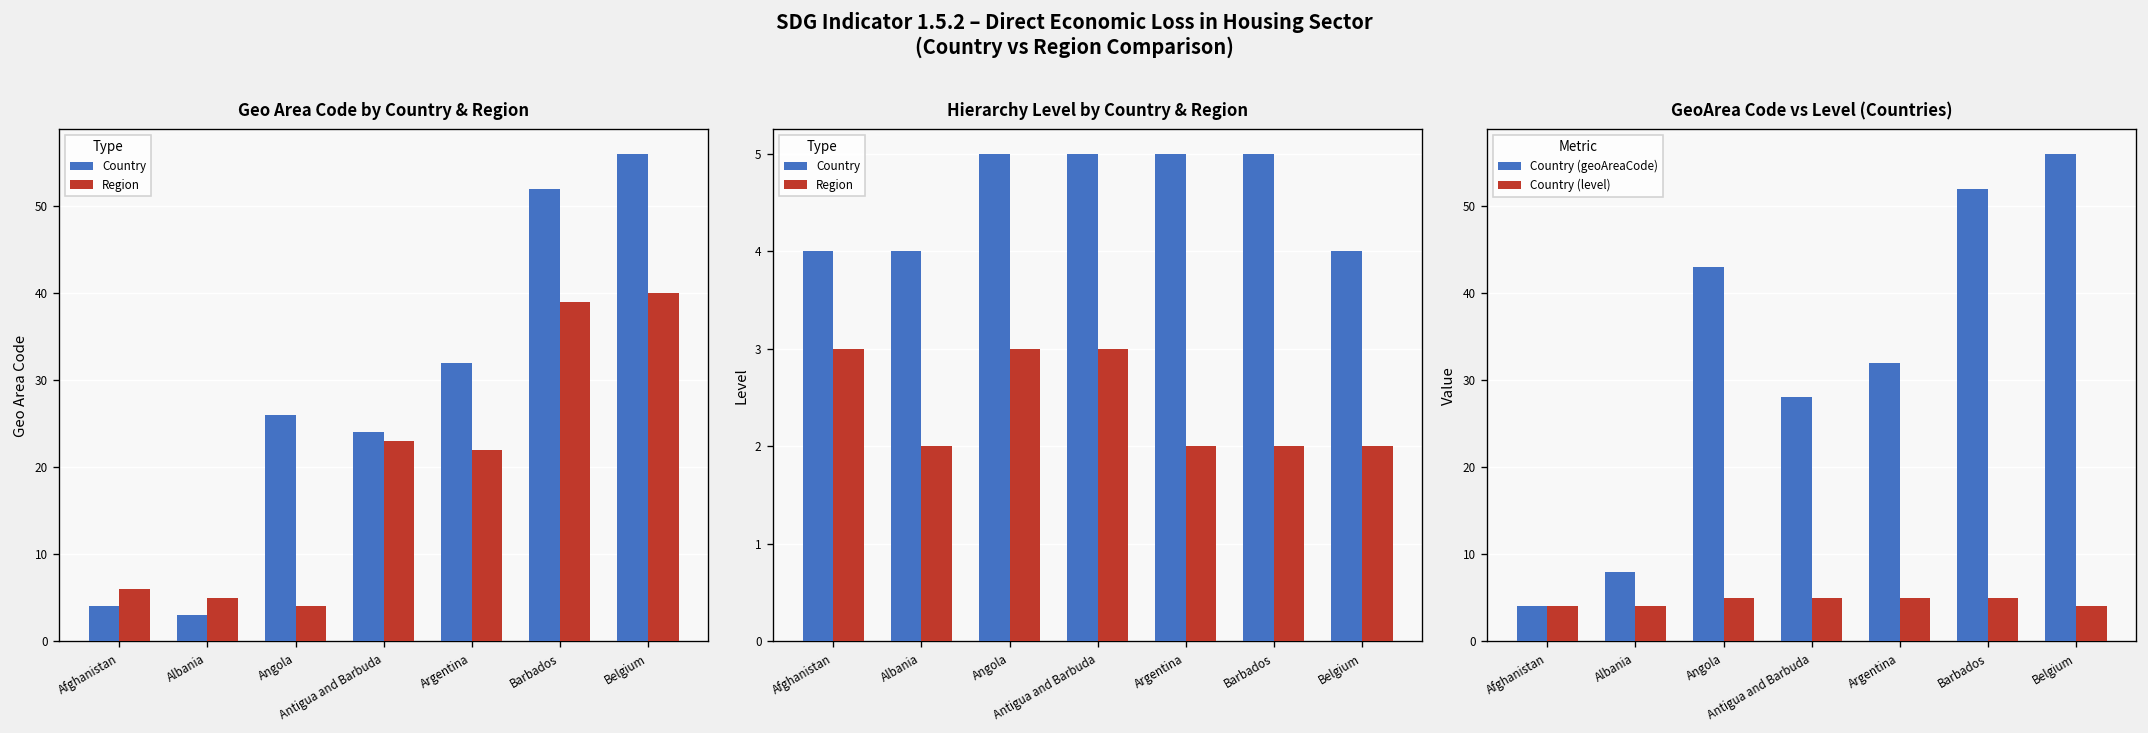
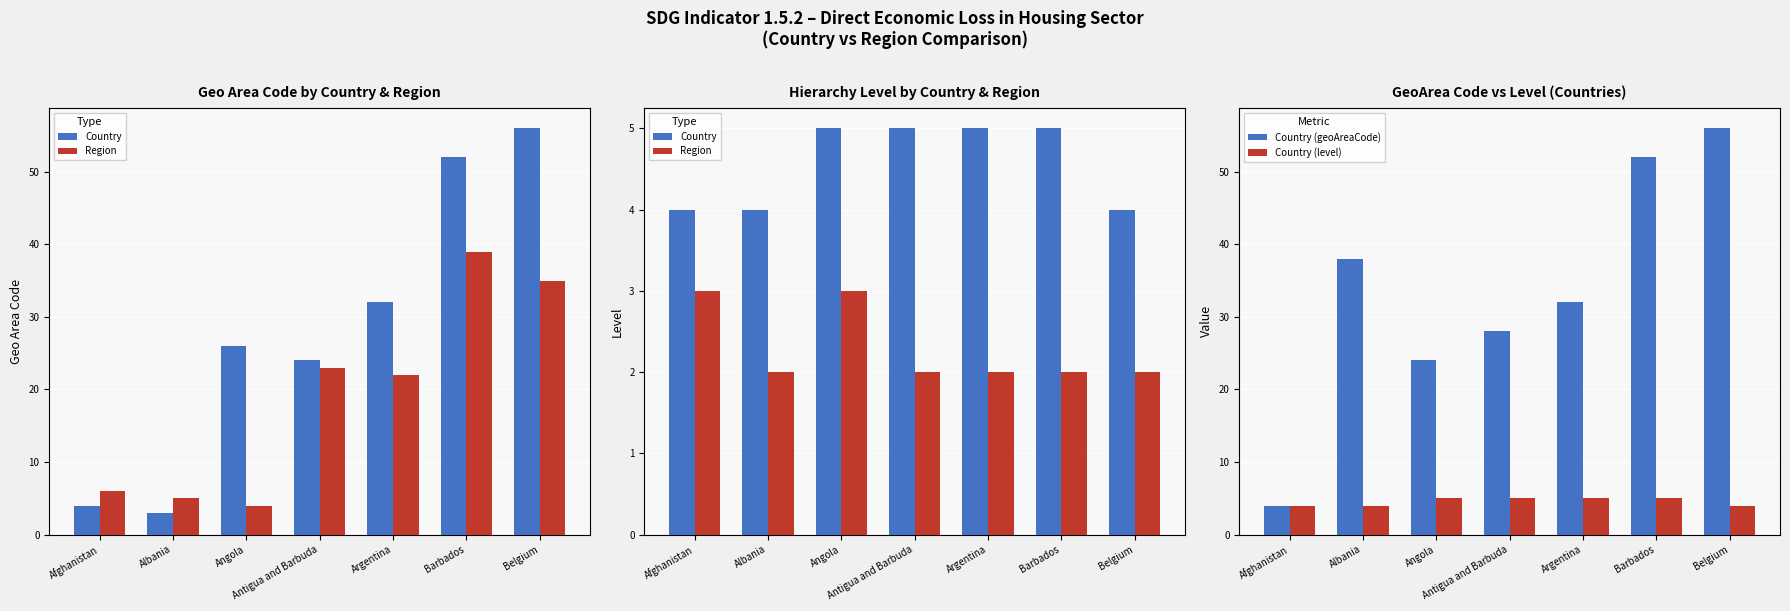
  {
    "Geo Area Code by Country & Region": {
      "Country": {
        "Afghanistan": 4,
        "Albania": 3,
        "Angola": 26,
        "Antigua and Barbuda": 24,
        "Argentina": 32,
        "Barbados": 52,
        "Belgium": 56
      },
      "Region": {
        "Afghanistan": 6,
        "Albania": 5,
        "Angola": 4,
        "Antigua and Barbuda": 23,
        "Argentina": 22,
        "Barbados": 39,
-       "Belgium": 40
+       "Belgium": 35
      }
    },
    "Hierarchy Level by Country & Region": {
      "Country": {
        "Afghanistan": 4,
        "Albania": 4,
        "Angola": 5,
        "Antigua and Barbuda": 5,
        "Argentina": 5,
        "Barbados": 5,
        "Belgium": 4
      },
      "Region": {
        "Afghanistan": 3,
        "Albania": 2,
        "Angola": 3,
-       "Antigua and Barbuda": 3,
+       "Antigua and Barbuda": 2,
        "Argentina": 2,
        "Barbados": 2,
        "Belgium": 2
      }
    },
    "GeoArea Code vs Level (Countries)": {
      "Country (geoAreaCode)": {
        "Afghanistan": 4,
-       "Albania": 8,
-       "Angola": 43,
+       "Albania": 38,
+       "Angola": 24,
        "Antigua and Barbuda": 28,
        "Argentina": 32,
        "Barbados": 52,
        "Belgium": 56
      },
      "Country (level)": {
        "Afghanistan": 4,
        "Albania": 4,
        "Angola": 5,
        "Antigua and Barbuda": 5,
        "Argentina": 5,
        "Barbados": 5,
        "Belgium": 4
      }
    }
  }
